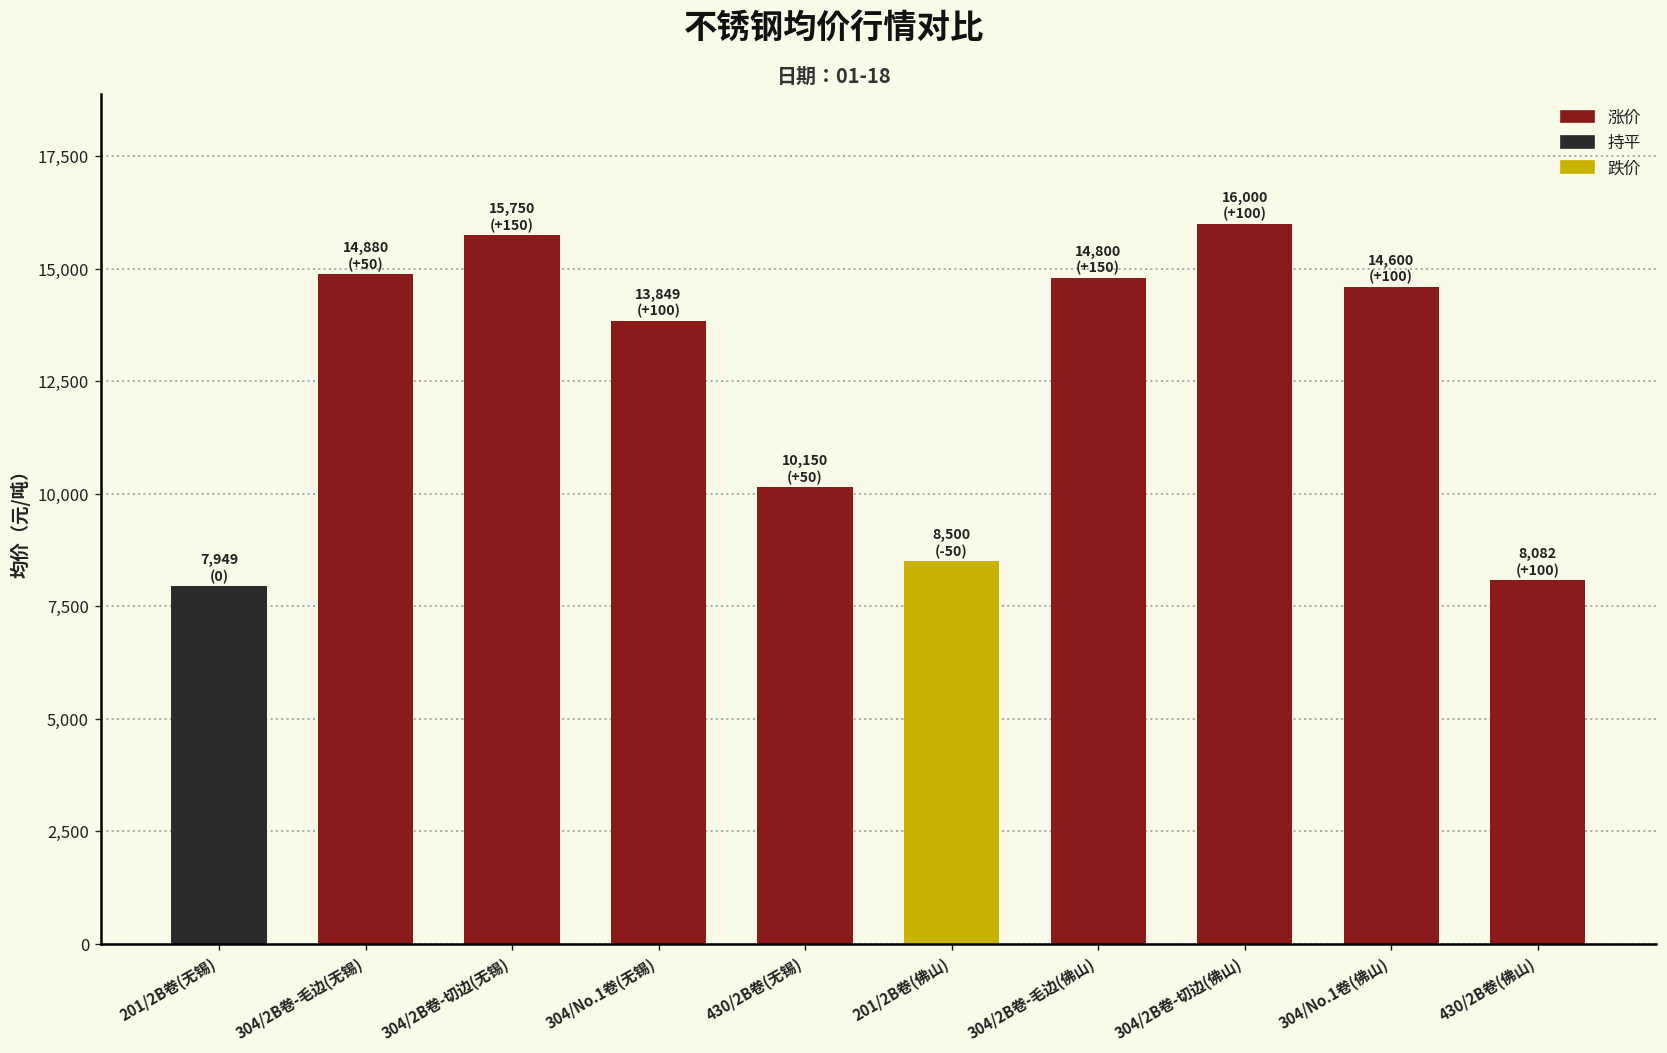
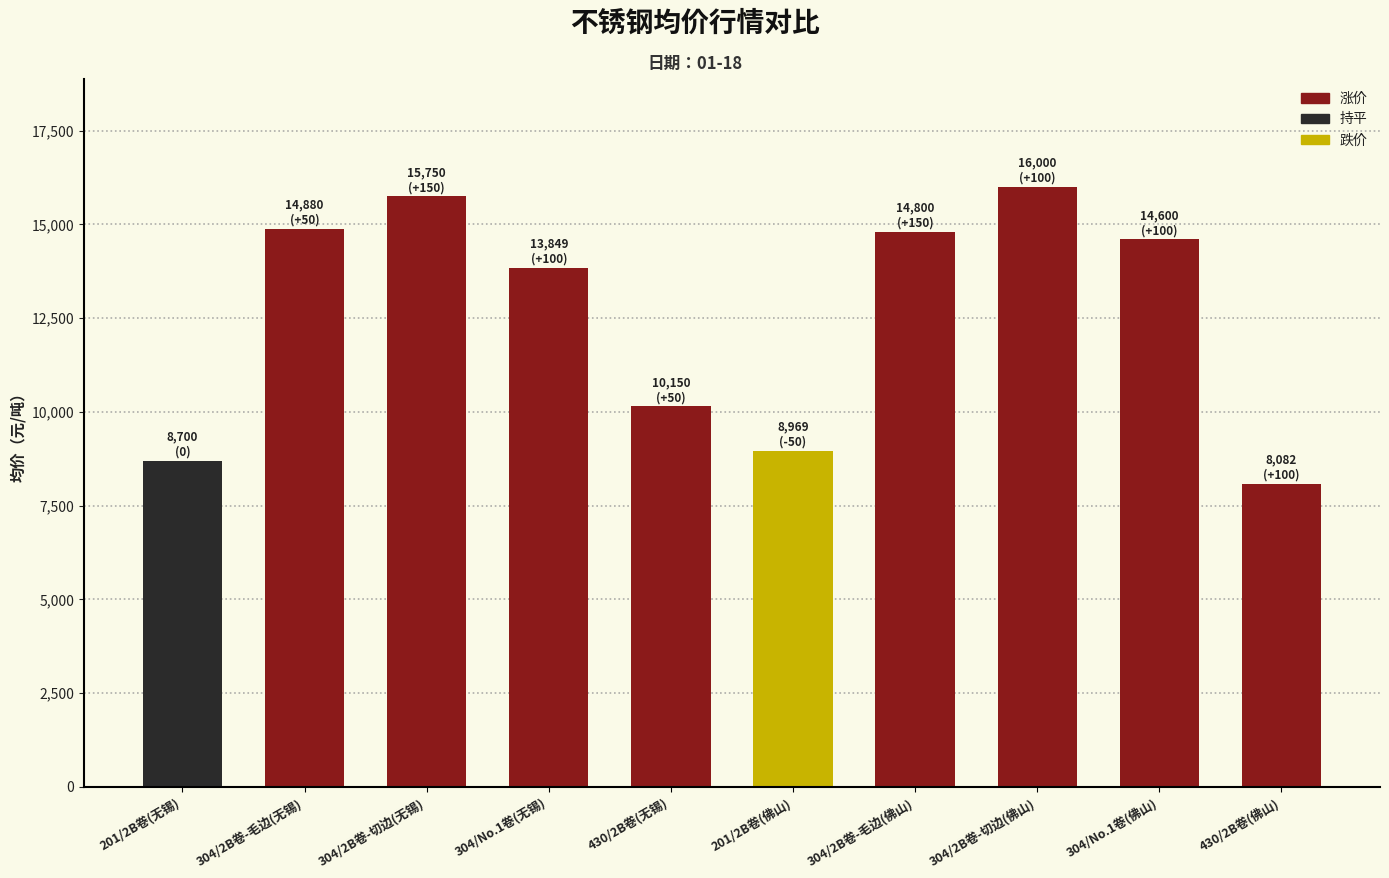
  {
-   "201/2B卷(无锡)": "7,949",
+   "201/2B卷(无锡)": "8,700",
    "304/2B卷-毛边(无锡)": "14,880",
    "304/2B卷-切边(无锡)": "15,750",
    "304/No.1卷(无锡)": "13,849",
    "430/2B卷(无锡)": "10,150",
-   "201/2B卷(佛山)": "8,500",
+   "201/2B卷(佛山)": "8,969",
    "304/2B卷-毛边(佛山)": "14,800",
    "304/2B卷-切边(佛山)": "16,000",
    "304/No.1卷(佛山)": "14,600",
    "430/2B卷(佛山)": "8,082"
  }
